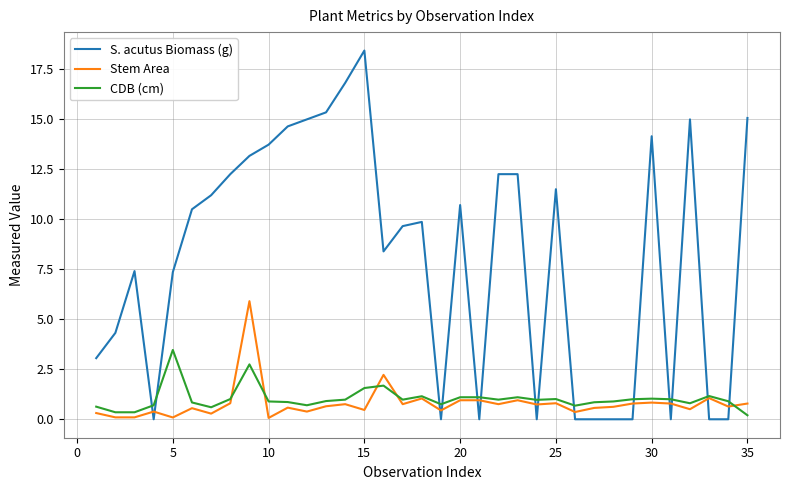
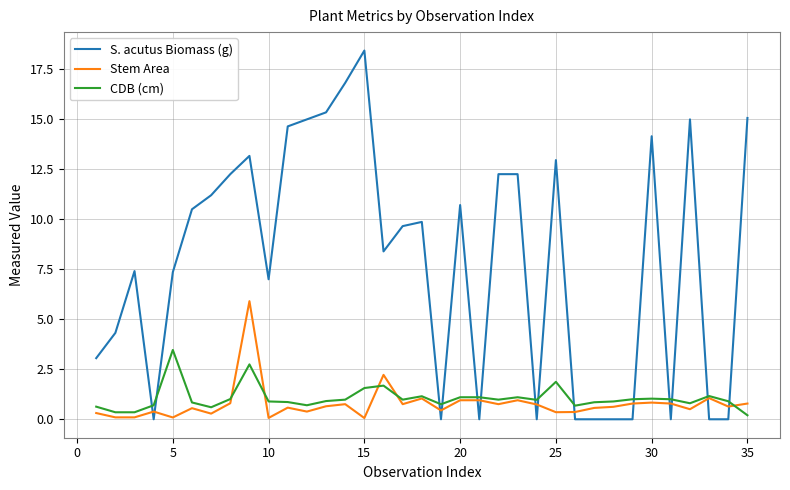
  {
    "S. acutus Biomass (g)": {
      "5": 7.3,
-     "10": 13.7,
+     "10": 7.0,
      "15": 18.4,
      "20": 10.7,
-     "25": 11.5,
+     "25": 12.9,
      "30": 14.1,
      "35": 15.0
    },
    "Stem Area": {
      "5": 0.1,
      "10": 0.1,
-     "15": 0.5,
+     "15": 0.1,
      "20": 1.0,
-     "25": 0.8,
+     "25": 0.4,
      "30": 0.8,
      "35": 0.8
    },
    "CDB (cm)": {
      "5": 3.5,
      "10": 0.9,
      "15": 1.6,
      "20": 1.1,
-     "25": 1.0,
+     "25": 1.9,
      "30": 1.0,
      "35": 0.2
    }
  }
